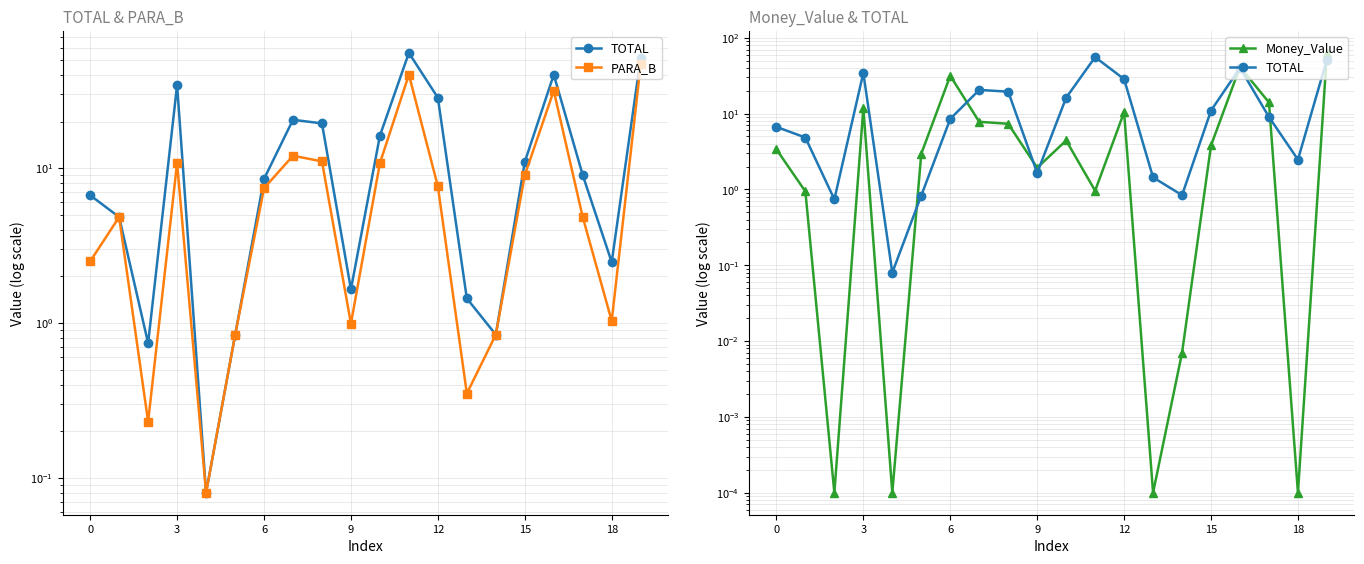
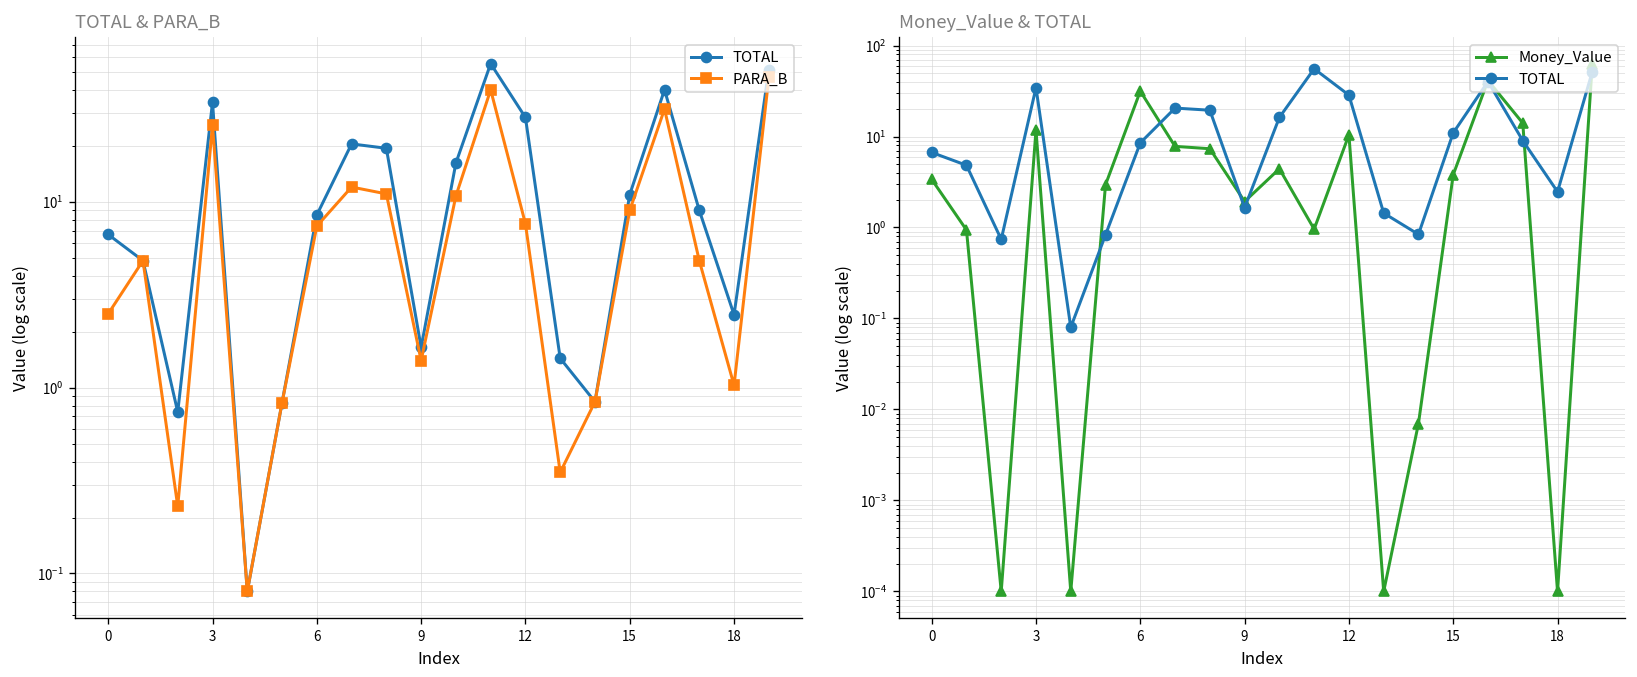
  {
    "TOTAL & PARA_B": {
      "TOTAL": {
        "0": 6.7,
        "3": 34,
        "6": 9,
        "9": 1.7,
        "12": 29,
        "15": 11,
        "18": 2.5
      },
      "PARA_B": {
        "0": 2.5,
-       "3": 11,
+       "3": 26,
        "6": 7,
-       "9": 1.0,
+       "9": 1.4,
        "12": 8,
        "15": 9,
        "18": 1.0
      }
    },
    "Money_Value & TOTAL": {
      "Money_Value": {
        "0": 3,
        "3": 12,
        "6": 32,
        "9": 1.9,
        "12": 10,
        "15": 4,
        "18": 0.00010
      },
      "TOTAL": {
        "0": 7,
        "3": 30,
        "6": 9,
        "9": 1.7,
        "12": 29,
        "15": 11,
        "18": 2.5
      }
    }
  }
